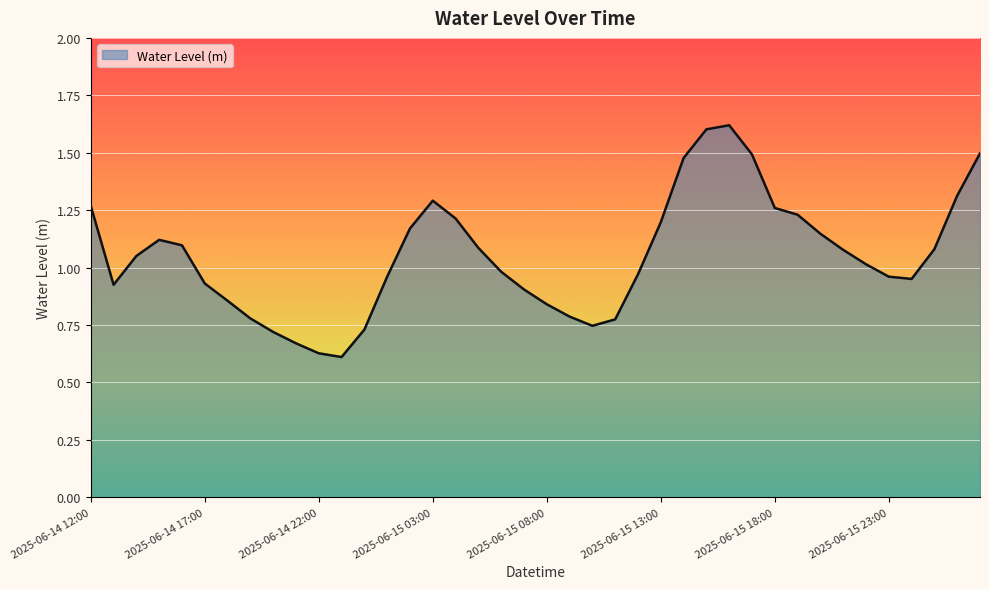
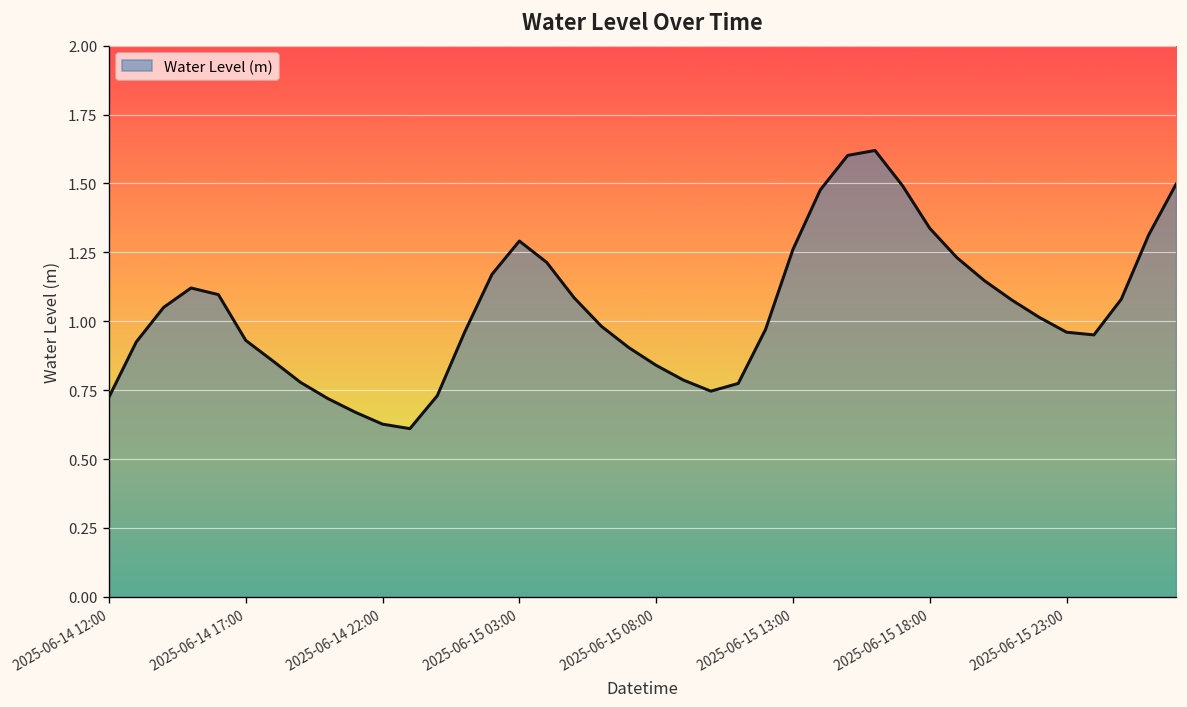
  {
-   "2025-06-14 12:00": 1.27,
+   "2025-06-14 12:00": 0.72,
    "2025-06-14 17:00": 0.93,
    "2025-06-14 22:00": 0.63,
    "2025-06-15 03:00": 1.29,
    "2025-06-15 08:00": 0.84,
-   "2025-06-15 13:00": 1.20,
-   "2025-06-15 18:00": 1.26,
+   "2025-06-15 13:00": 1.26,
+   "2025-06-15 18:00": 1.34,
    "2025-06-15 23:00": 0.96
  }
